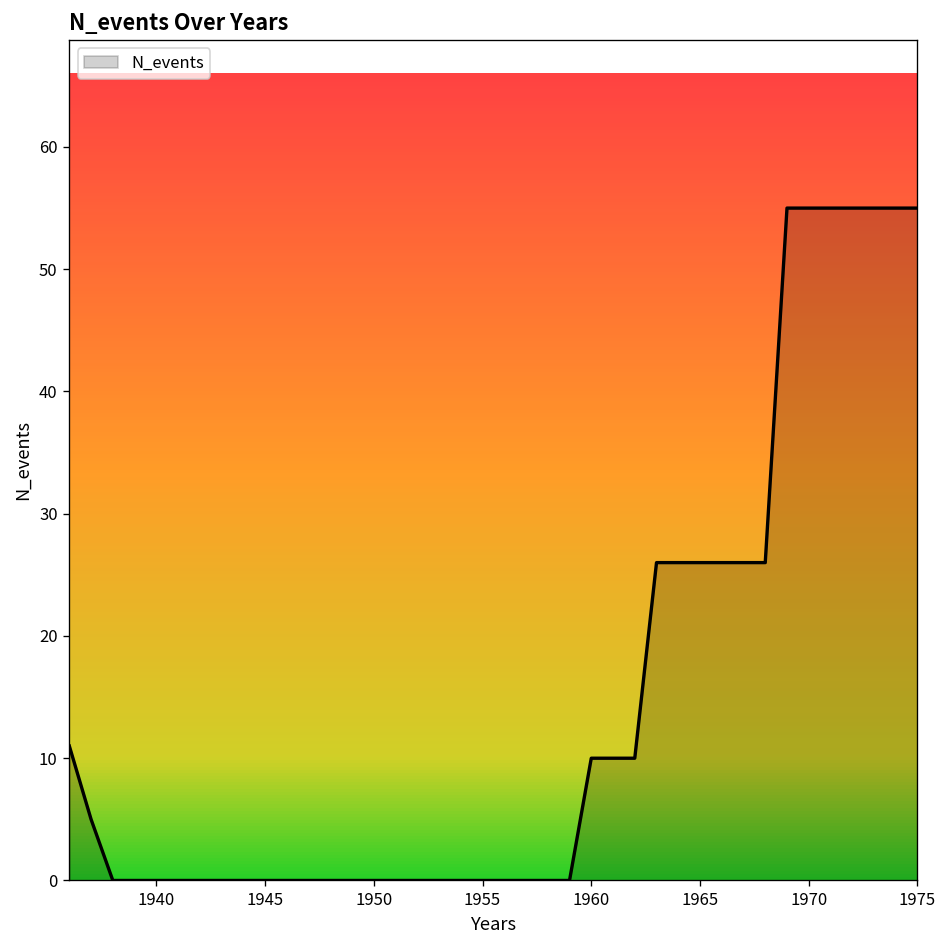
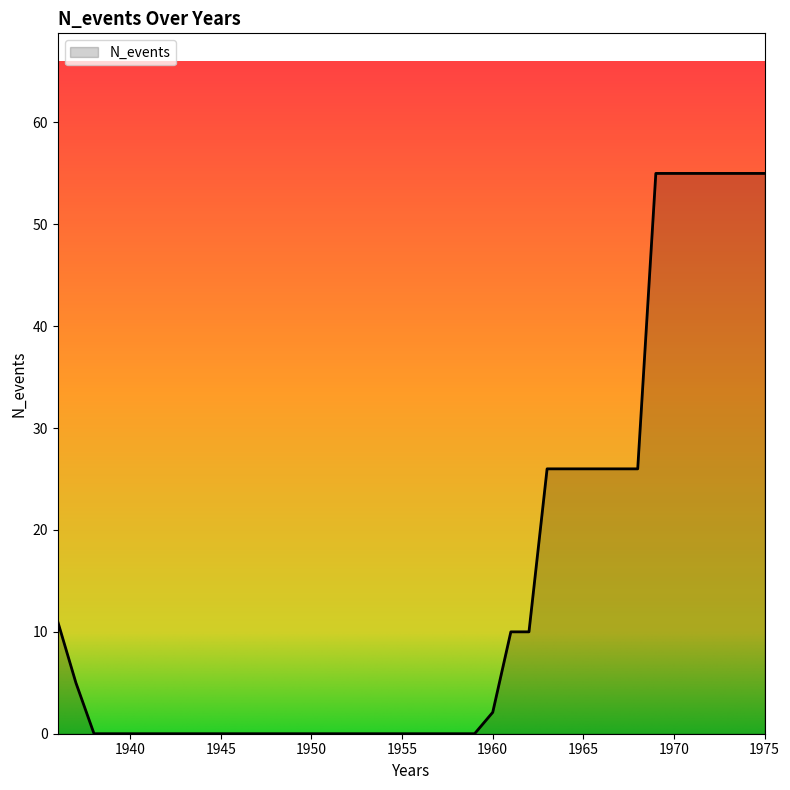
  {
    "1940": 0.0,
    "1945": 0.0,
    "1950": 0.0,
    "1955": 0.0,
-   "1960": 10.0,
+   "1960": 2.1,
    "1965": 26.0,
    "1970": 55.0,
    "1975": 55.0
  }
